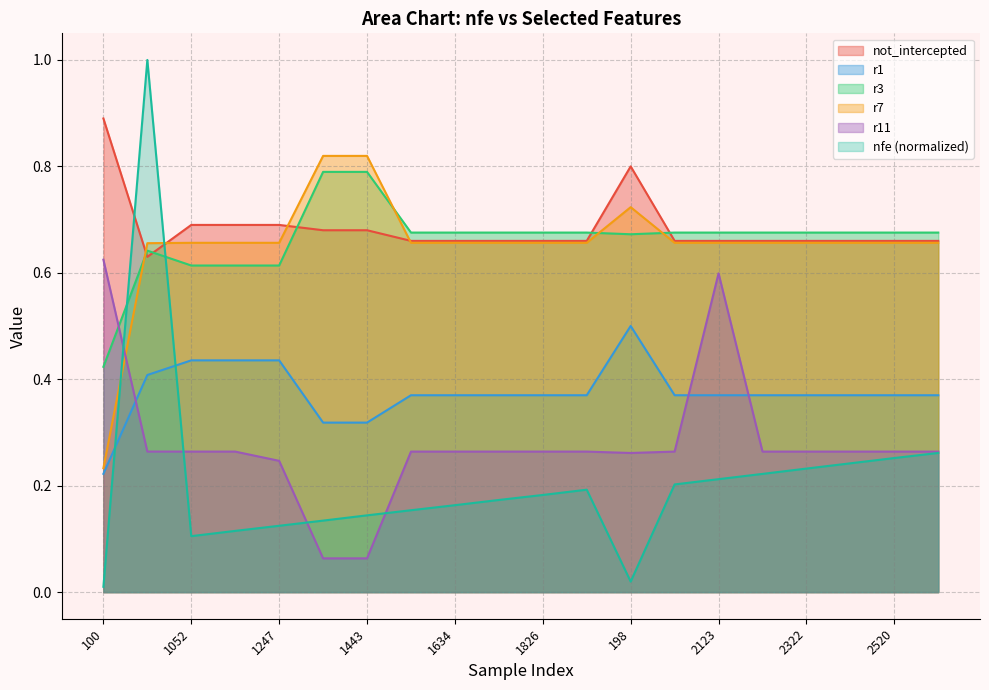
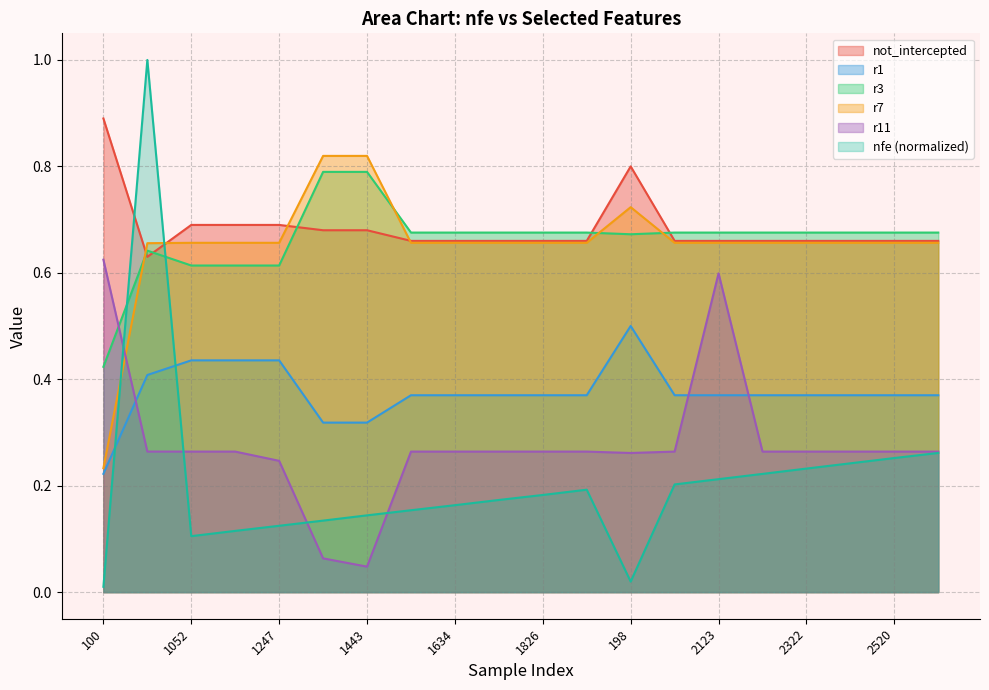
  {
    "r11": {
      "100": 0.62,
      "1052": 0.26,
      "1247": 0.25,
-     "1443": 0.06,
+     "1443": 0.05,
      "1634": 0.26,
      "1826": 0.26,
      "198": 0.26,
      "2123": 0.60,
      "2322": 0.26,
      "2520": 0.26
    }
  }
